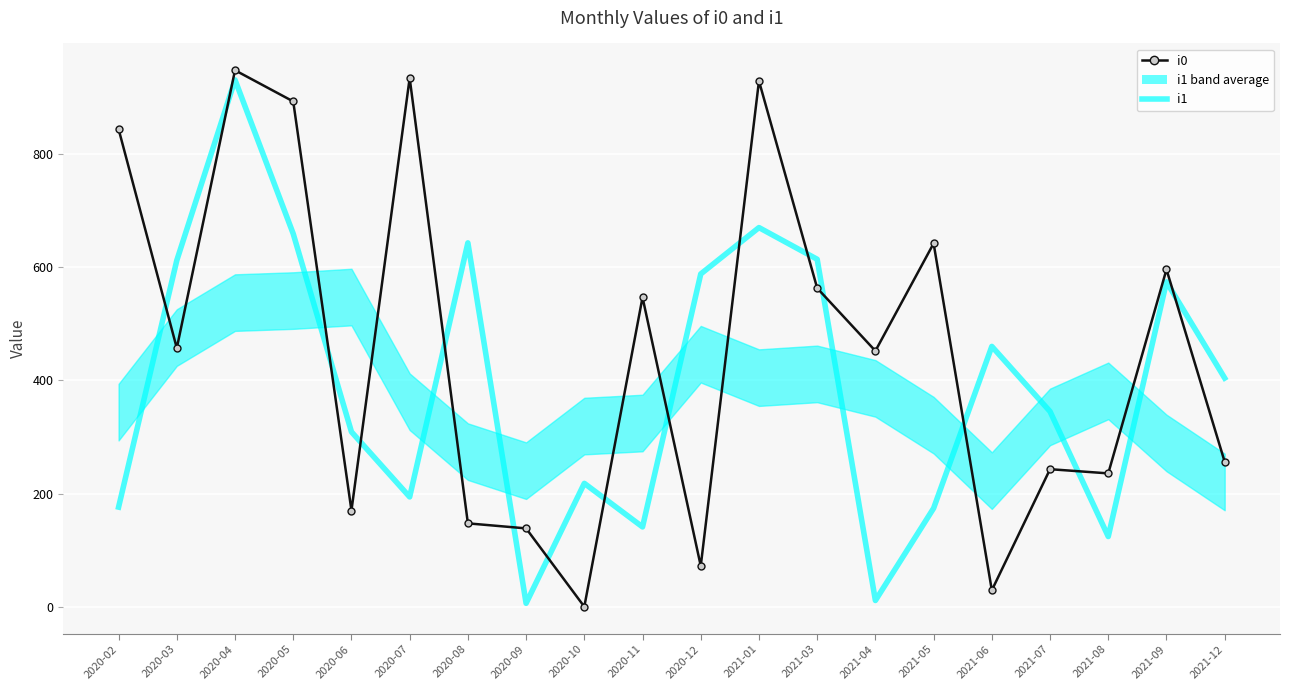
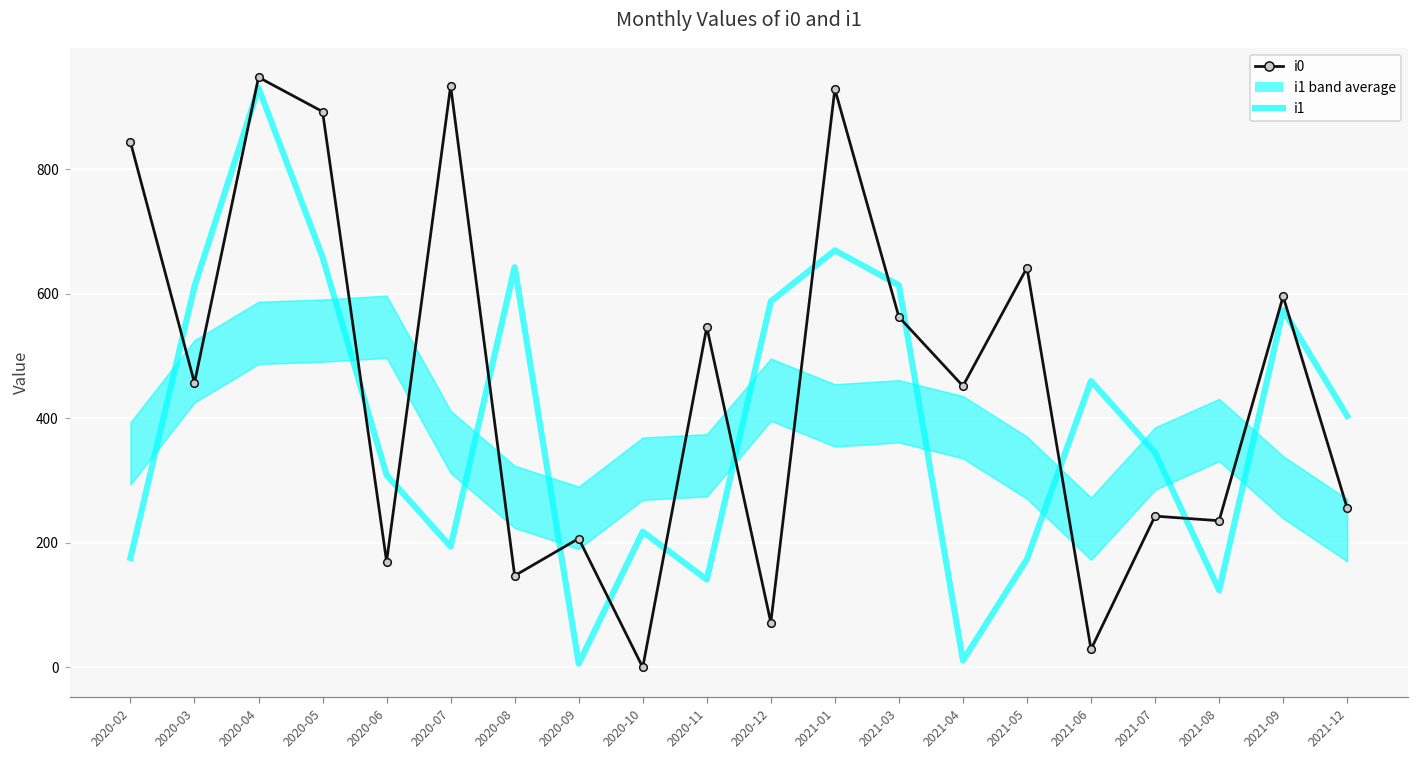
  {
    "i0": {
      "2020-02": 840,
      "2020-03": 460,
      "2020-04": 950,
      "2020-05": 890,
      "2020-06": 170,
      "2020-07": 930,
      "2020-08": 150,
-     "2020-09": 140,
+     "2020-09": 210,
      "2020-10": 0,
      "2020-11": 550,
      "2020-12": 70,
      "2021-01": 930,
      "2021-03": 560,
      "2021-04": 450,
      "2021-05": 640,
      "2021-06": 30,
      "2021-07": 240,
      "2021-08": 240,
      "2021-09": 600,
      "2021-12": 260
    }
  }
